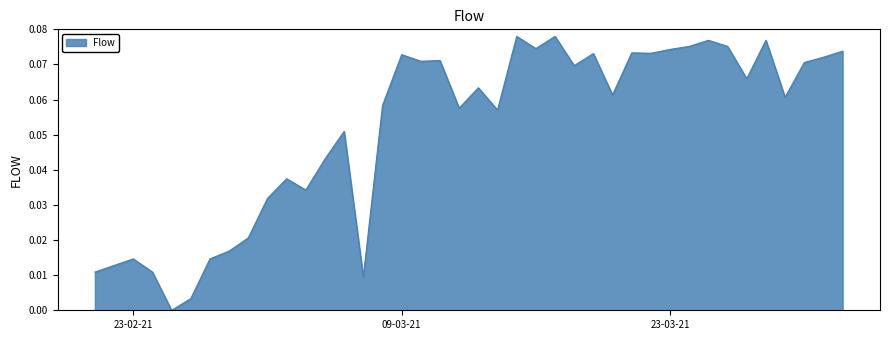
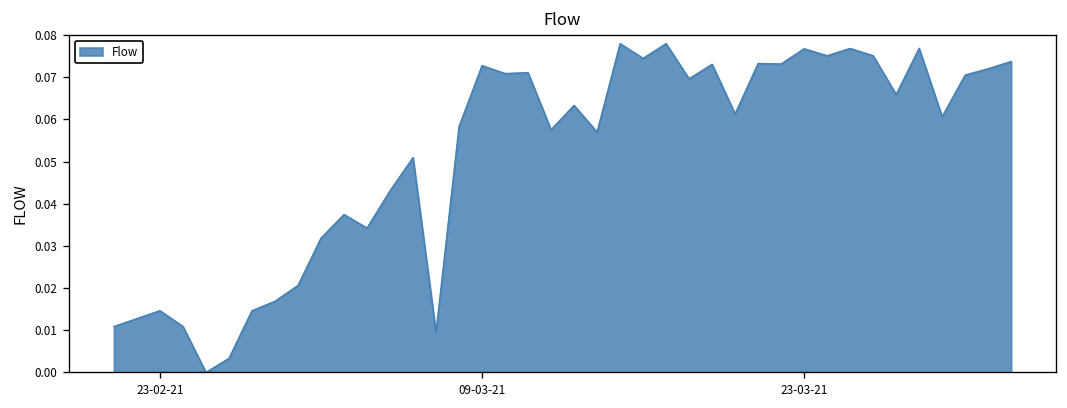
  {
    "23-02-21": 0.015,
    "09-03-21": 0.073,
-   "23-03-21": 0.074
+   "23-03-21": 0.077
  }
